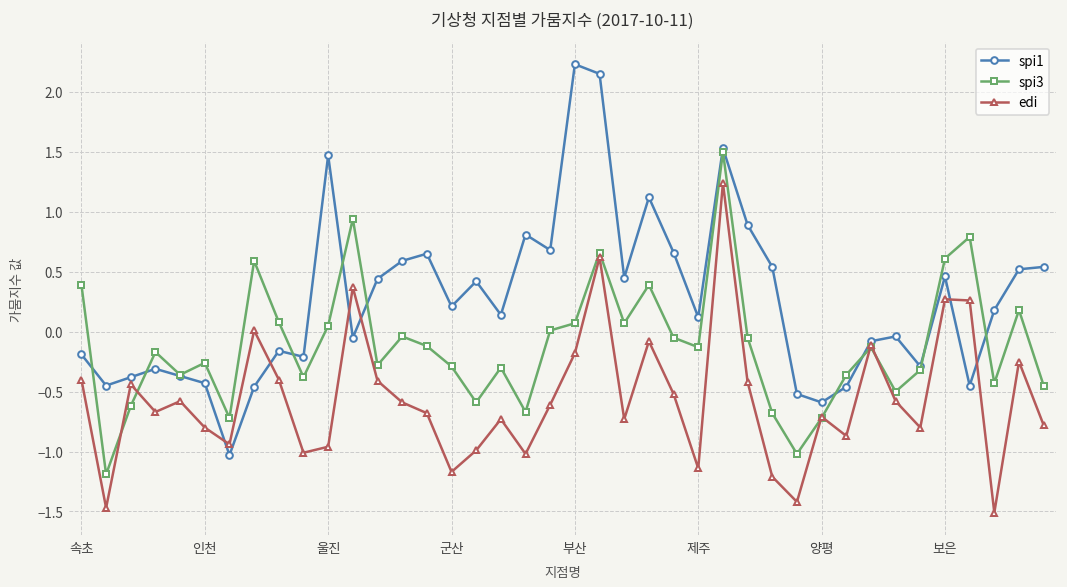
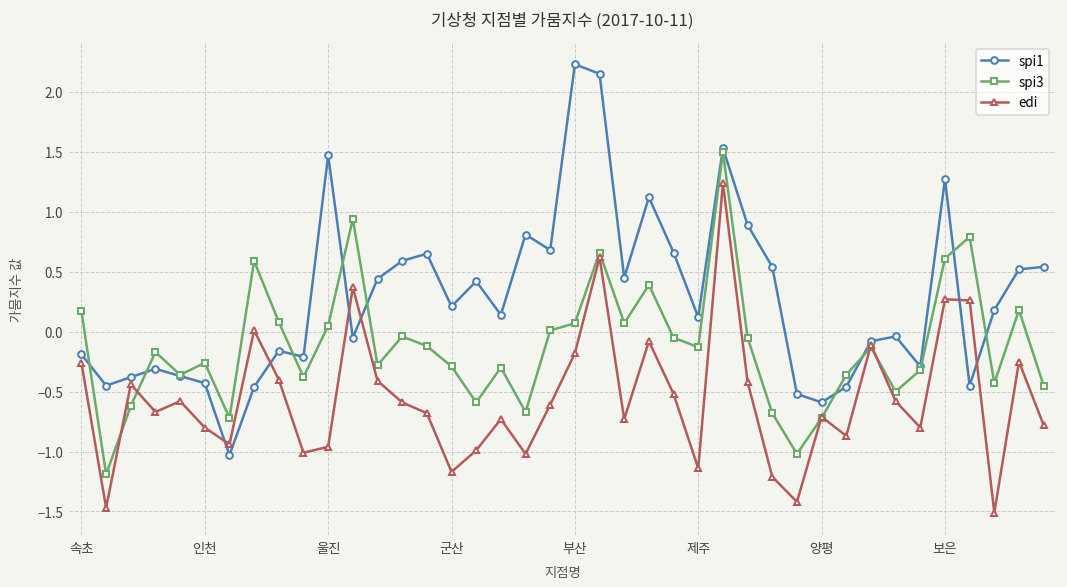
  {
    "spi1": {
      "속초": -0.2,
      "인천": -0.4,
      "울진": 1.5,
      "군산": 0.2,
      "부산": 2.2,
      "제주": 0.1,
      "양평": -0.6,
-     "보은": 0.5
+     "보은": 1.3
    },
    "spi3": {
-     "속초": 0.4,
+     "속초": 0.2,
      "인천": -0.3,
      "울진": 0.1,
      "군산": -0.3,
      "부산": 0.1,
      "제주": -0.1,
      "보은": 0.6
    },
    "edi": {
-     "속초": -0.4,
+     "속초": -0.3,
      "인천": -0.8,
      "울진": -1.0,
      "군산": -1.2,
      "부산": -0.2,
      "제주": -1.1,
      "보은": 0.3
    }
  }
